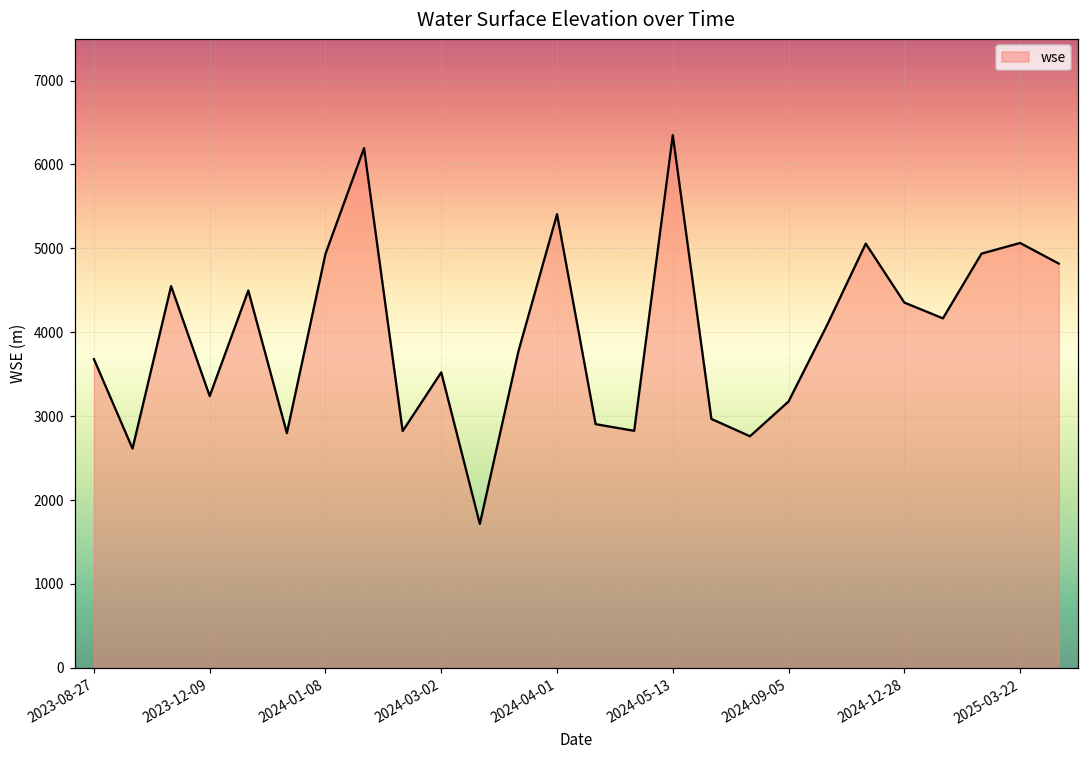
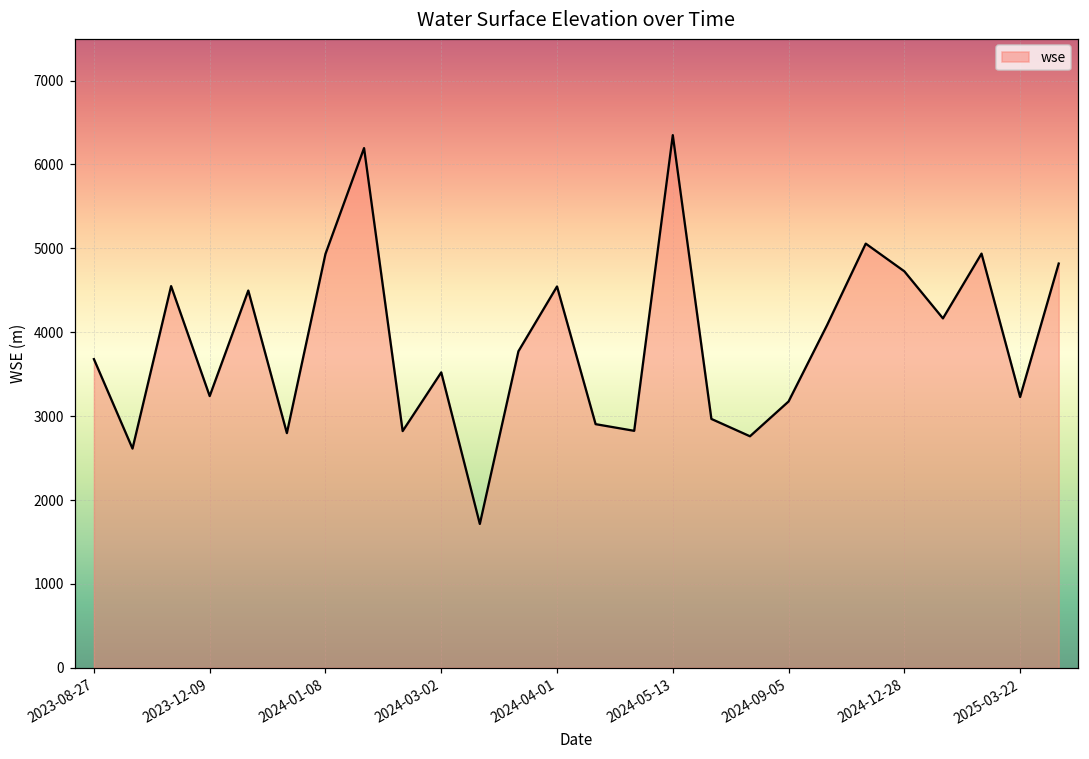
  {
    "2023-08-27": 3700,
    "2023-12-09": 3200,
    "2024-01-08": 4900,
    "2024-03-02": 3500,
-   "2024-04-01": 5400,
+   "2024-04-01": 4500,
    "2024-05-13": 6300,
    "2024-09-05": 3200,
-   "2024-12-28": 4400,
-   "2025-03-22": 5100
+   "2024-12-28": 4700,
+   "2025-03-22": 3200
  }
